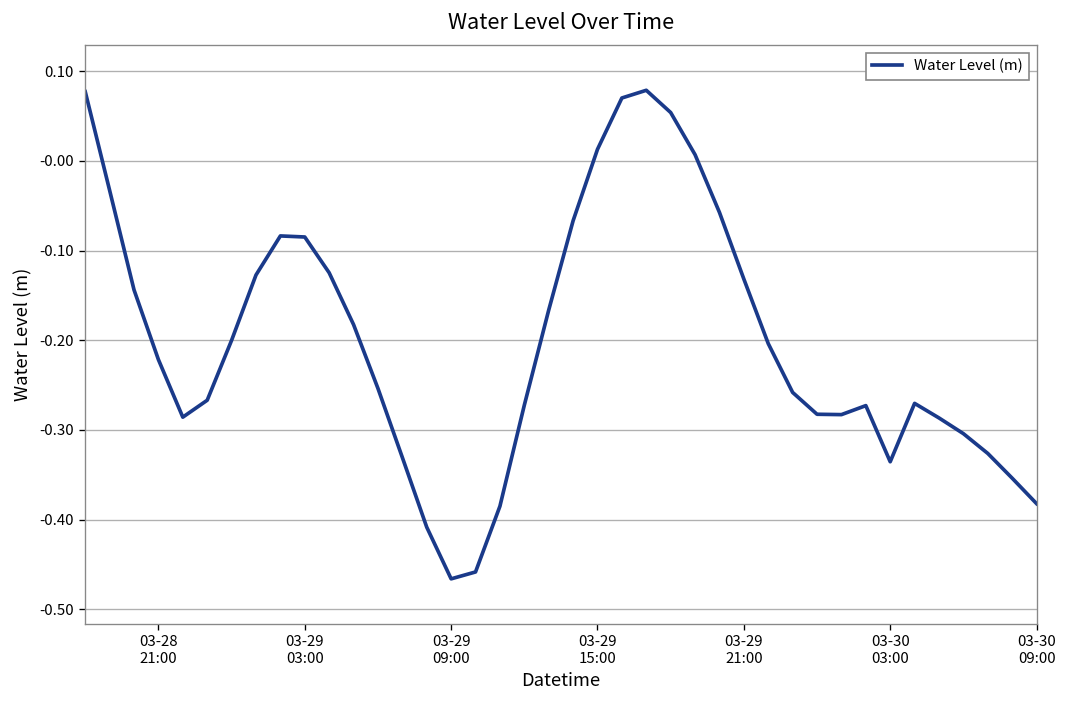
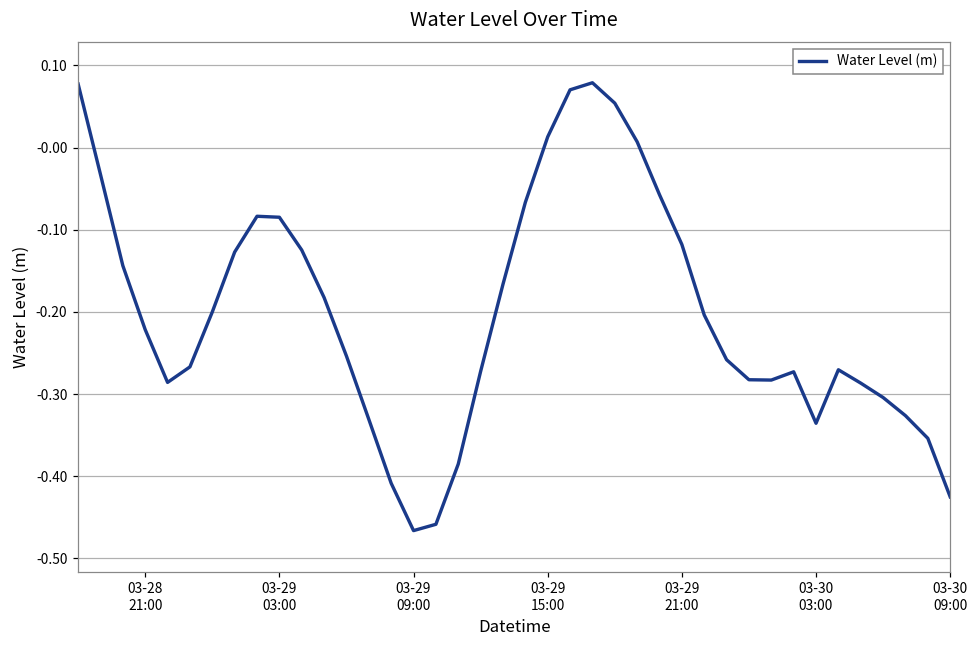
  {
    "03-28 21:00": -0.22,
    "03-29 03:00": -0.08,
    "03-29 09:00": -0.47,
    "03-29 15:00": 0.01,
-   "03-29 21:00": -0.13,
+   "03-29 21:00": -0.12,
    "03-30 03:00": -0.34,
-   "03-30 09:00": -0.38
+   "03-30 09:00": -0.43
  }
